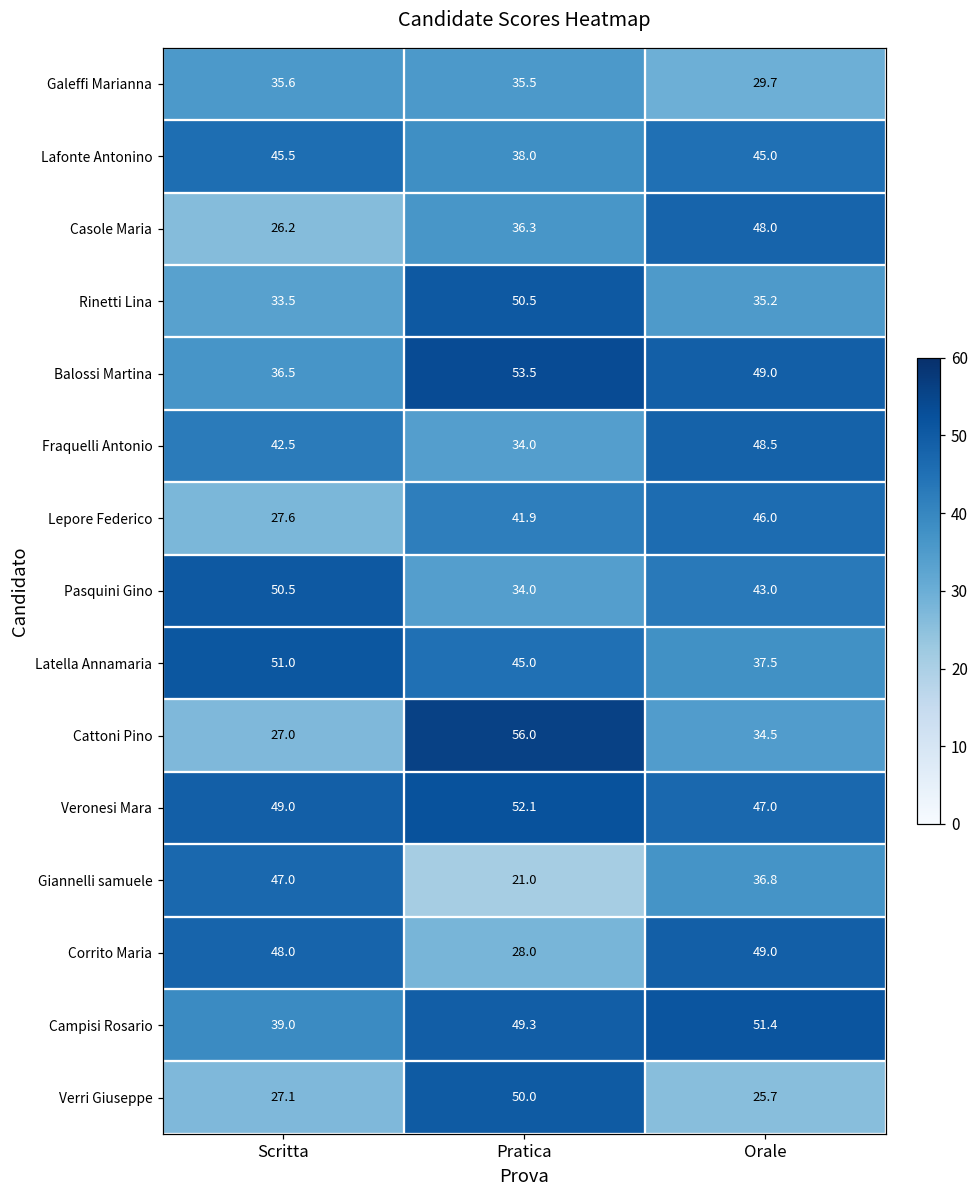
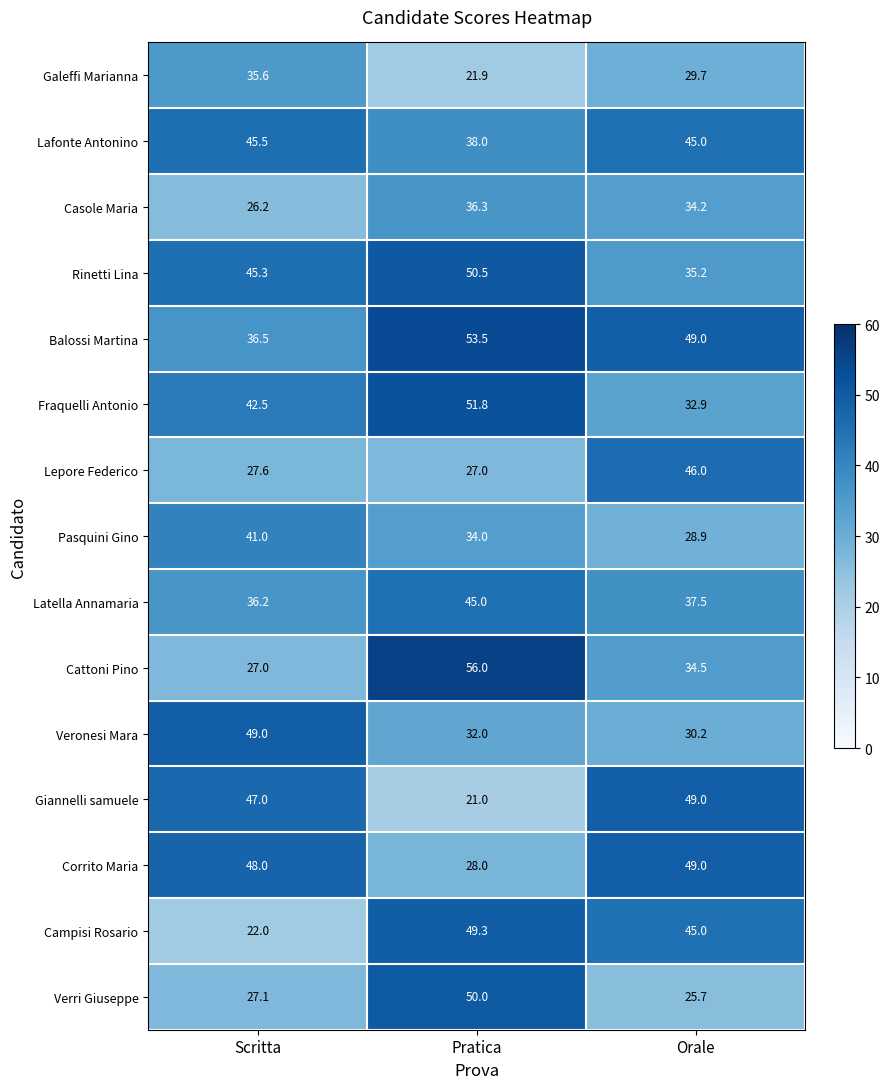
  {
    "Galeffi Marianna": {
      "Scritta": 35.6,
-     "Pratica": 35.5,
+     "Pratica": 21.9,
      "Orale": 29.7
    },
    "Lafonte Antonino": {
      "Scritta": 45.5,
      "Pratica": 38.0,
      "Orale": 45.0
    },
    "Casole Maria": {
      "Scritta": 26.2,
      "Pratica": 36.3,
-     "Orale": 48.0
+     "Orale": 34.2
    },
    "Rinetti Lina": {
-     "Scritta": 33.5,
+     "Scritta": 45.3,
      "Pratica": 50.5,
      "Orale": 35.2
    },
    "Balossi Martina": {
      "Scritta": 36.5,
      "Pratica": 53.5,
      "Orale": 49.0
    },
    "Fraquelli Antonio": {
      "Scritta": 42.5,
-     "Pratica": 34.0,
-     "Orale": 48.5
+     "Pratica": 51.8,
+     "Orale": 32.9
    },
    "Lepore Federico": {
      "Scritta": 27.6,
-     "Pratica": 41.9,
+     "Pratica": 27.0,
      "Orale": 46.0
    },
    "Pasquini Gino": {
-     "Scritta": 50.5,
+     "Scritta": 41.0,
      "Pratica": 34.0,
-     "Orale": 43.0
+     "Orale": 28.9
    },
    "Latella Annamaria": {
-     "Scritta": 51.0,
+     "Scritta": 36.2,
      "Pratica": 45.0,
      "Orale": 37.5
    },
    "Cattoni Pino": {
      "Scritta": 27.0,
      "Pratica": 56.0,
      "Orale": 34.5
    },
    "Veronesi Mara": {
      "Scritta": 49.0,
-     "Pratica": 52.1,
-     "Orale": 47.0
+     "Pratica": 32.0,
+     "Orale": 30.2
    },
    "Giannelli samuele": {
      "Scritta": 47.0,
      "Pratica": 21.0,
-     "Orale": 36.8
+     "Orale": 49.0
    },
    "Corrito Maria": {
      "Scritta": 48.0,
      "Pratica": 28.0,
      "Orale": 49.0
    },
    "Campisi Rosario": {
-     "Scritta": 39.0,
+     "Scritta": 22.0,
      "Pratica": 49.3,
-     "Orale": 51.4
+     "Orale": 45.0
    },
    "Verri Giuseppe": {
      "Scritta": 27.1,
      "Pratica": 50.0,
      "Orale": 25.7
    }
  }
